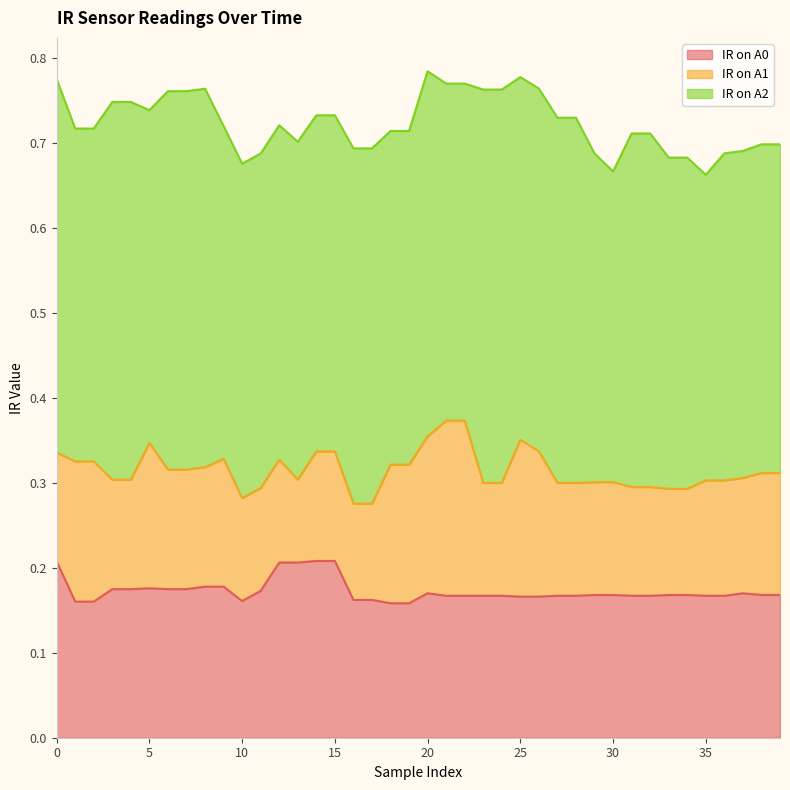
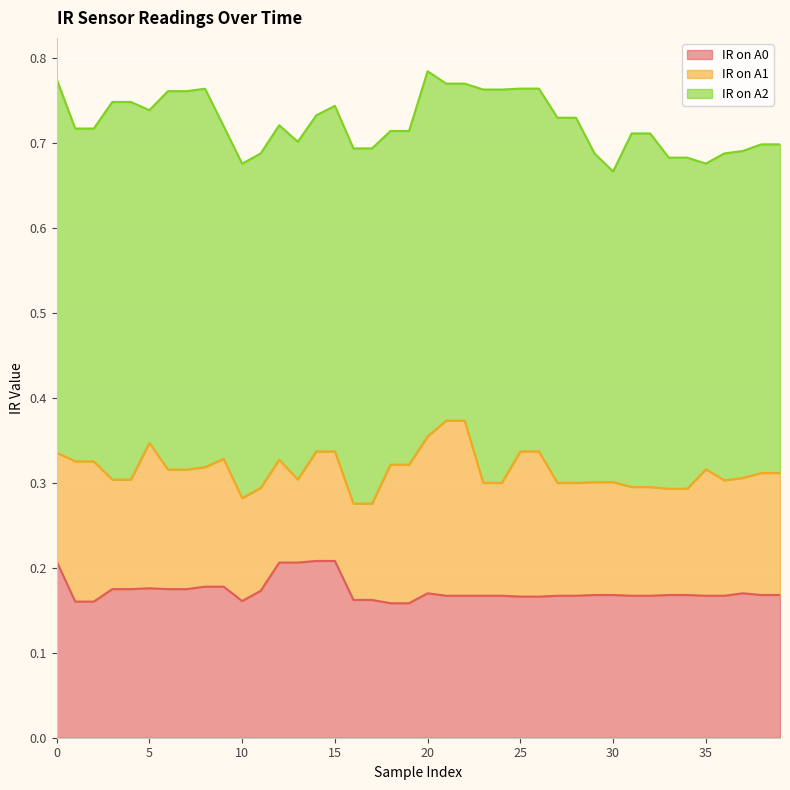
  {
    "IR on A0": {
      "0": 0.21,
      "5": 0.18,
      "10": 0.16,
      "15": 0.21,
      "20": 0.17,
      "25": 0.17,
      "30": 0.17,
      "35": 0.17
    },
    "IR on A1": {
      "0": 0.13,
      "5": 0.17,
      "10": 0.12,
      "15": 0.13,
      "20": 0.18,
-     "25": 0.18,
+     "25": 0.17,
      "30": 0.13,
-     "35": 0.14
+     "35": 0.15
    },
    "IR on A2": {
      "0": 0.44,
      "5": 0.39,
      "10": 0.39,
-     "15": 0.40,
+     "15": 0.41,
      "20": 0.43,
      "25": 0.43,
      "30": 0.37,
      "35": 0.36
    }
  }
